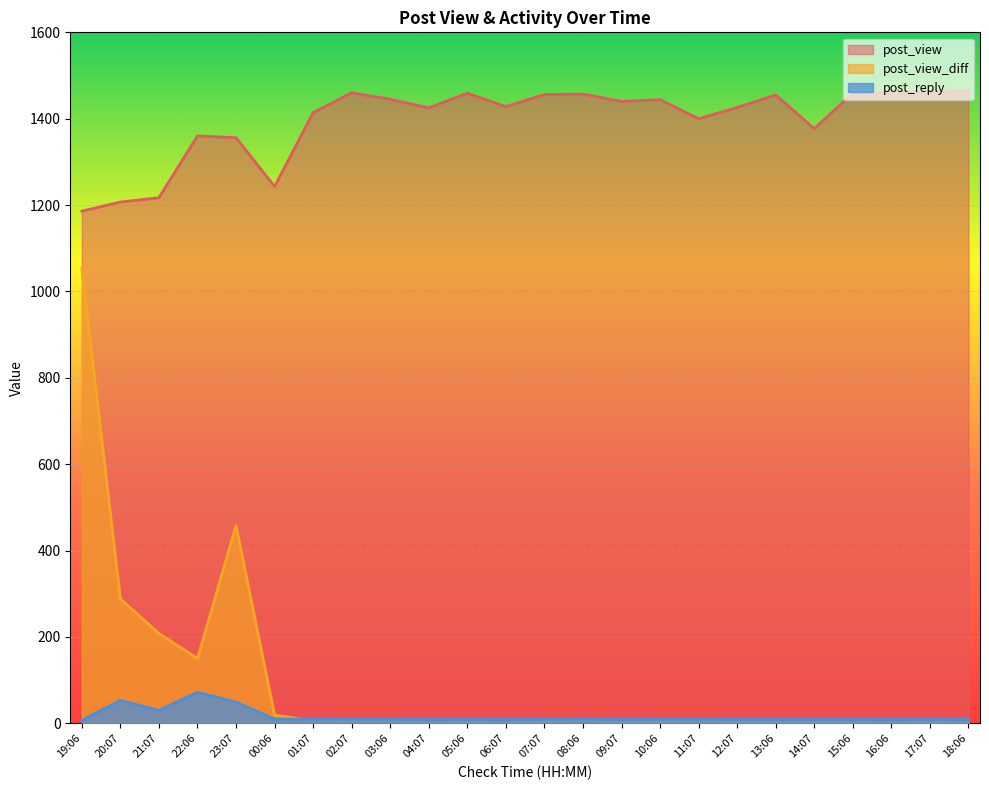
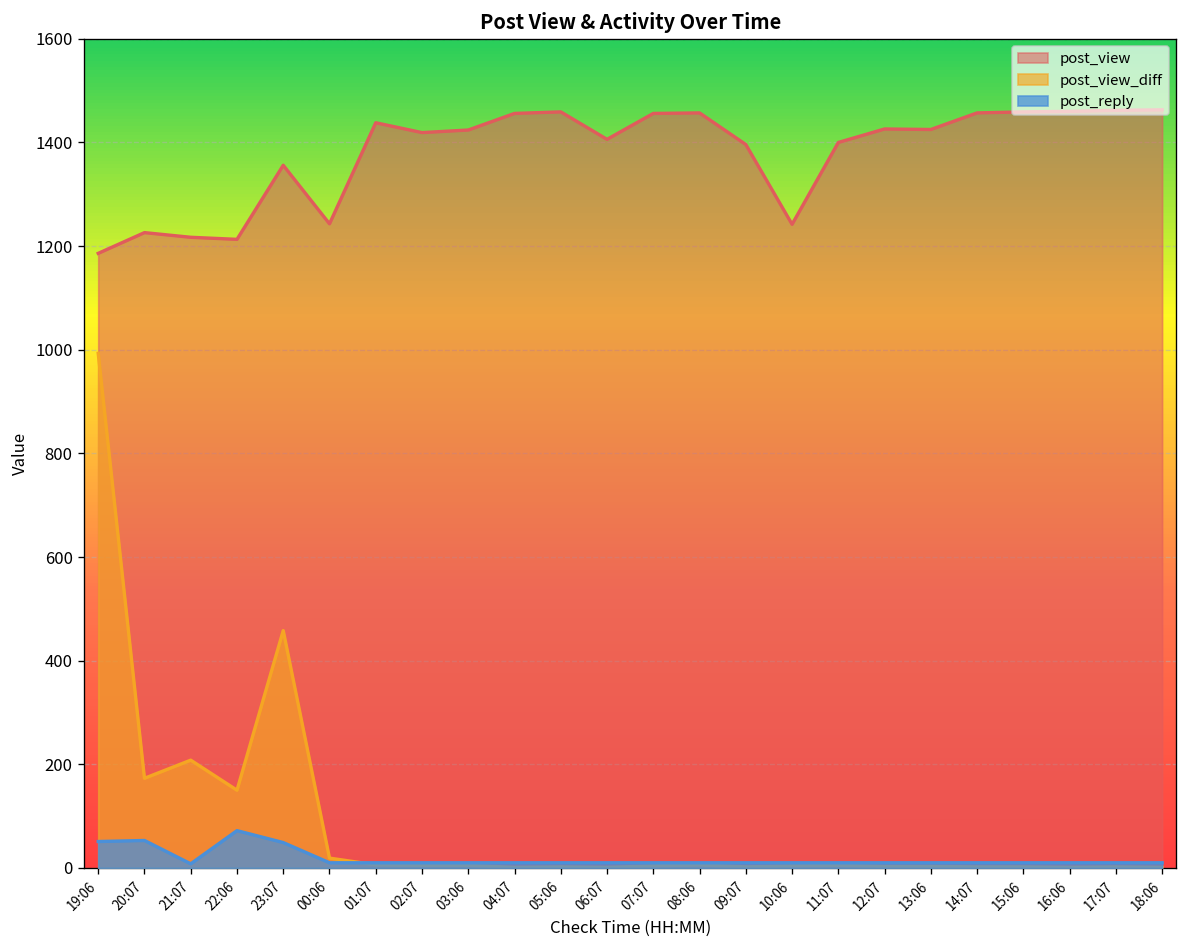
  {
    "post_view": {
      "19:06": 1190,
-     "20:07": 1210,
+     "20:07": 1230,
      "21:07": 1220,
-     "22:06": 1360,
+     "22:06": 1210,
      "23:07": 1360,
      "00:06": 1240,
-     "01:07": 1410,
-     "02:07": 1460,
-     "03:06": 1450,
-     "04:07": 1430,
+     "01:07": 1440,
+     "02:07": 1420,
+     "03:06": 1420,
+     "04:07": 1460,
      "05:06": 1460,
-     "06:07": 1430,
+     "06:07": 1410,
      "07:07": 1460,
      "08:06": 1460,
-     "09:07": 1440,
-     "10:06": 1440,
+     "09:07": 1400,
+     "10:06": 1240,
      "11:07": 1400,
      "12:07": 1430,
-     "13:06": 1460,
-     "14:07": 1380
+     "13:06": 1430,
+     "14:07": 1460
    },
    "post_view_diff": {
-     "19:06": 1050,
-     "20:07": 290,
+     "19:06": 990,
+     "20:07": 170,
      "21:07": 210,
      "22:06": 150,
      "23:07": 460,
      "00:06": 20,
      "04:07": 0,
      "05:06": 0,
      "06:07": 0,
      "07:07": 0,
      "09:07": 0,
      "10:06": 0,
      "12:07": 0,
      "13:06": 0,
      "14:07": 0,
      "15:06": 0,
      "16:06": 0,
      "17:07": 0,
      "18:06": 0
    },
    "post_reply": {
-     "19:06": 10,
+     "19:06": 50,
      "20:07": 50,
-     "21:07": 30,
+     "21:07": 10,
      "22:06": 70,
      "23:07": 50,
      "00:06": 10,
      "04:07": 10,
      "05:06": 10,
      "06:07": 10,
      "07:07": 10,
      "09:07": 10,
      "10:06": 10,
      "12:07": 10,
      "13:06": 10,
      "14:07": 10,
      "15:06": 10,
      "16:06": 10,
      "17:07": 10,
      "18:06": 10
    }
  }
